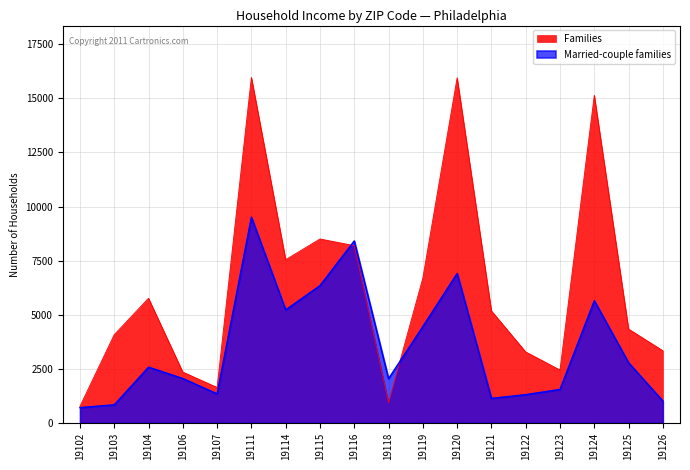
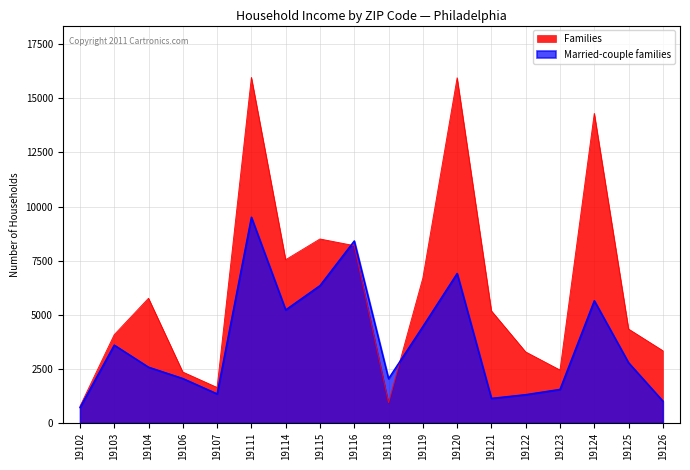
  {
    "Families": {
      "19103": 4100,
      "19104": 5800,
      "19106": 2400,
      "19107": 1600,
      "19111": 16000,
      "19114": 7500,
      "19115": 8500,
      "19116": 8200,
      "19118": 900,
      "19119": 6700,
      "19120": 16000,
      "19121": 5200,
      "19122": 3300,
      "19123": 2400,
-     "19124": 15100,
+     "19124": 14300,
      "19125": 4300,
      "19126": 3300
    },
    "Married-couple families": {
-     "19103": 800,
+     "19103": 3600,
      "19104": 2600,
      "19106": 2100,
      "19107": 1300,
      "19111": 9500,
      "19114": 5200,
      "19115": 6300,
      "19116": 8400,
      "19118": 2000,
      "19119": 4500,
      "19120": 6900,
      "19121": 1100,
      "19122": 1300,
      "19123": 1500,
      "19124": 5600,
      "19125": 2800,
      "19126": 1000
    }
  }
